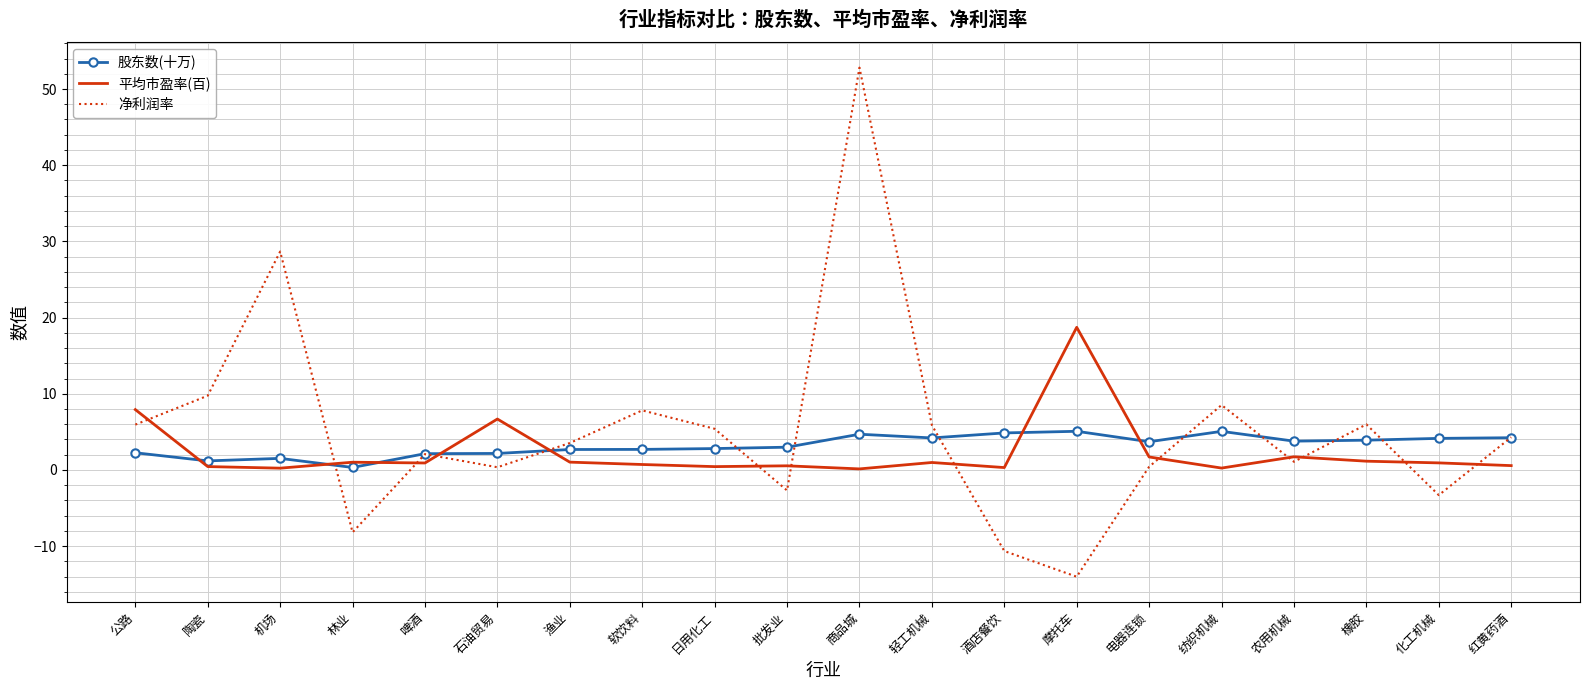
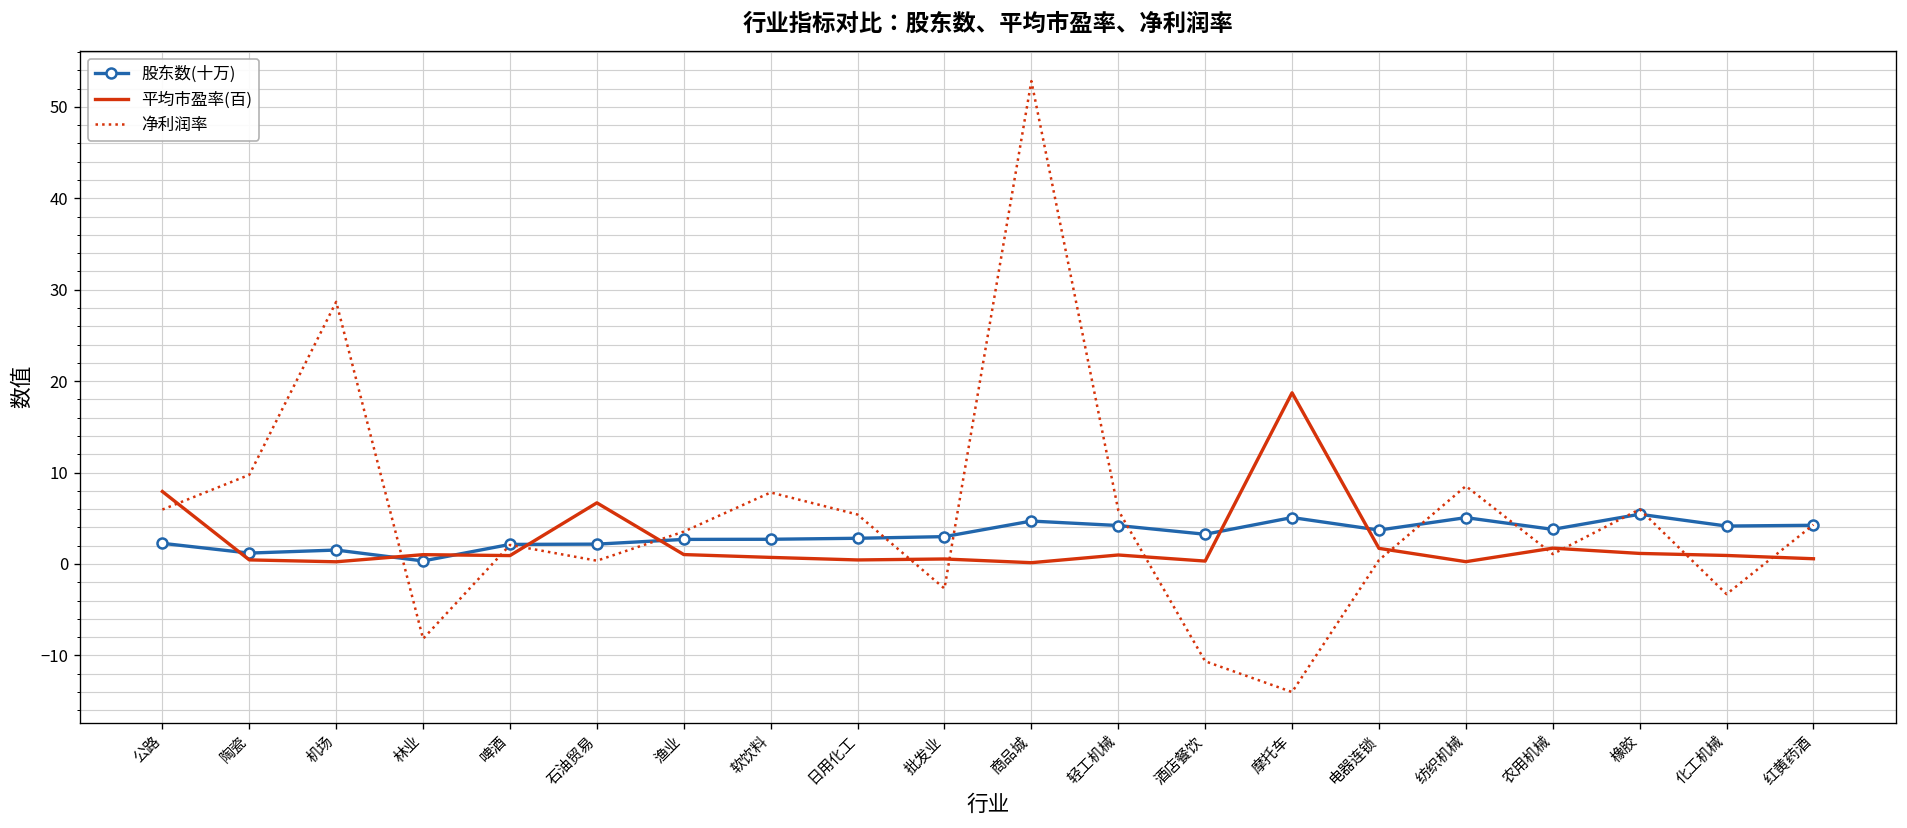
  {
    "股东数(十万)": {
      "公路": 2,
      "陶瓷": 1,
      "机场": 2,
      "林业": 0,
      "石油贸易": 2,
      "渔业": 3,
      "软饮料": 3,
      "日用化工": 3,
      "批发业": 3,
      "商品城": 5,
      "轻工机械": 4,
-     "酒店餐饮": 5,
+     "酒店餐饮": 3,
      "摩托车": 5,
      "电器连锁": 4,
      "纺织机械": 5,
      "农用机械": 4,
-     "橡胶": 4,
+     "橡胶": 5,
      "化工机械": 4
    }
  }
